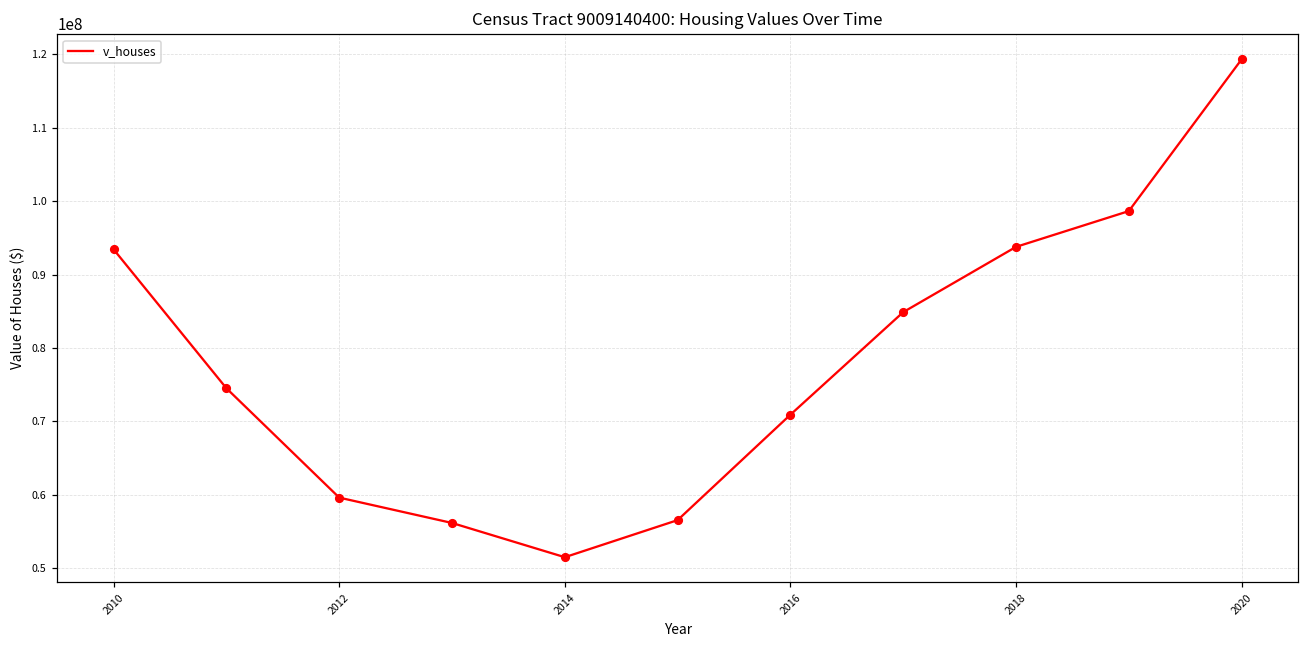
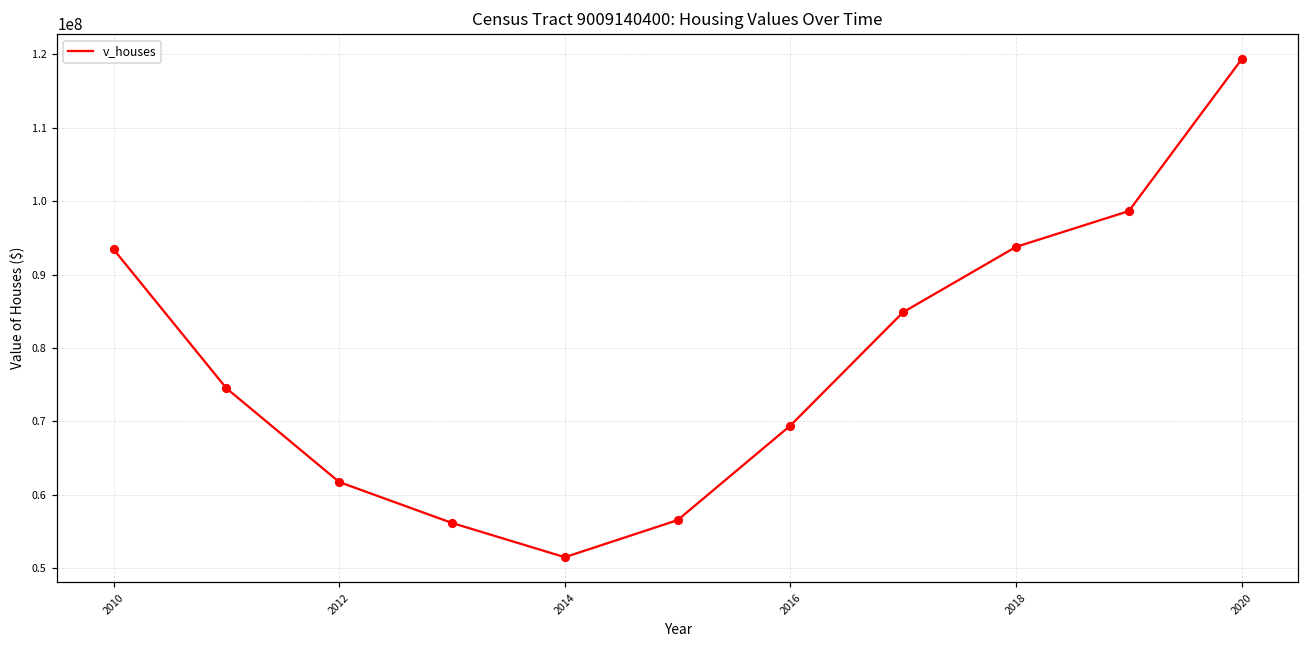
  {
    "2010": 93000000,
-   "2012": 60000000,
+   "2012": 62000000,
    "2014": 52000000,
-   "2016": 71000000,
+   "2016": 69000000,
    "2018": 94000000,
    "2020": 119000000
  }
